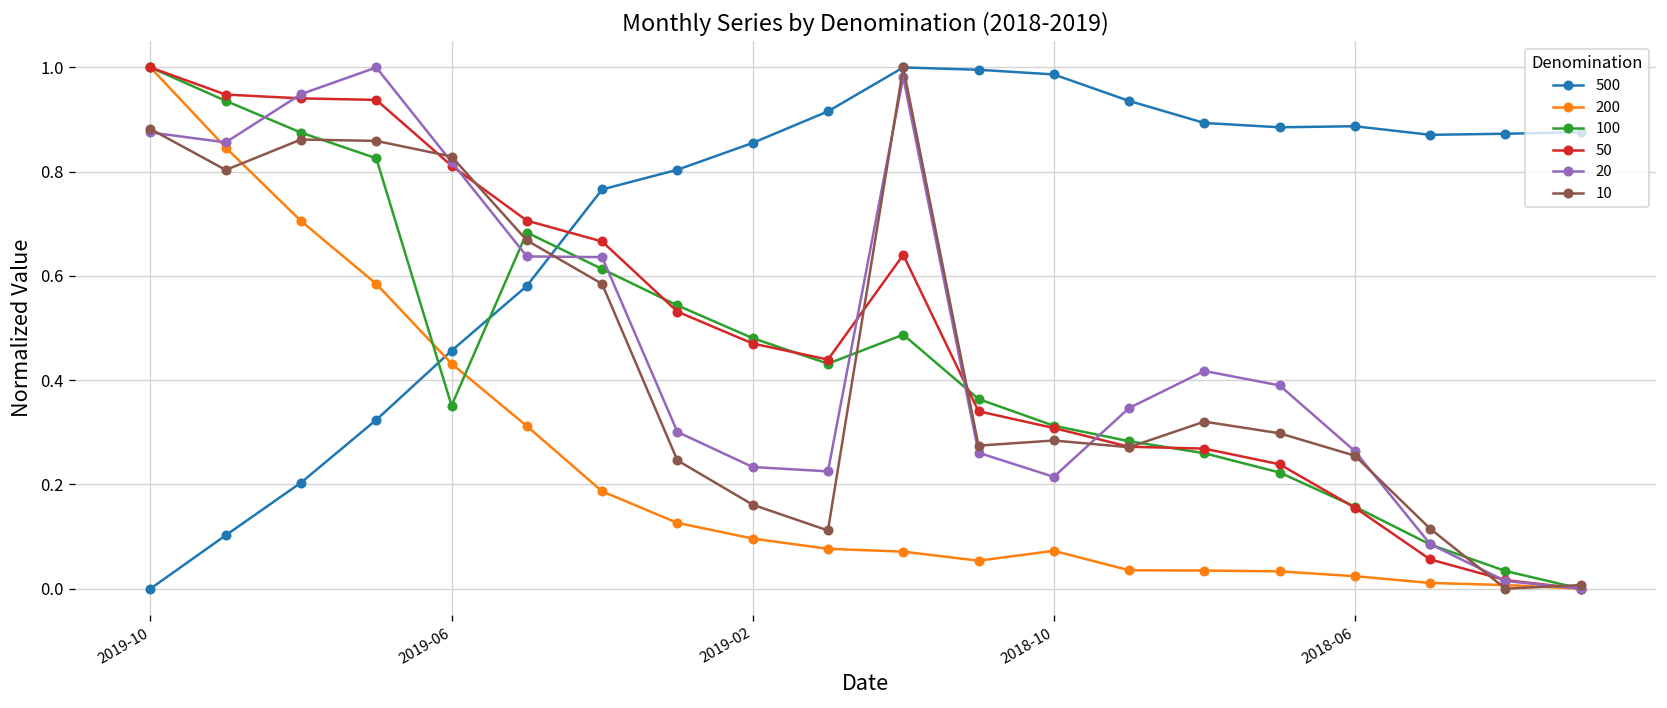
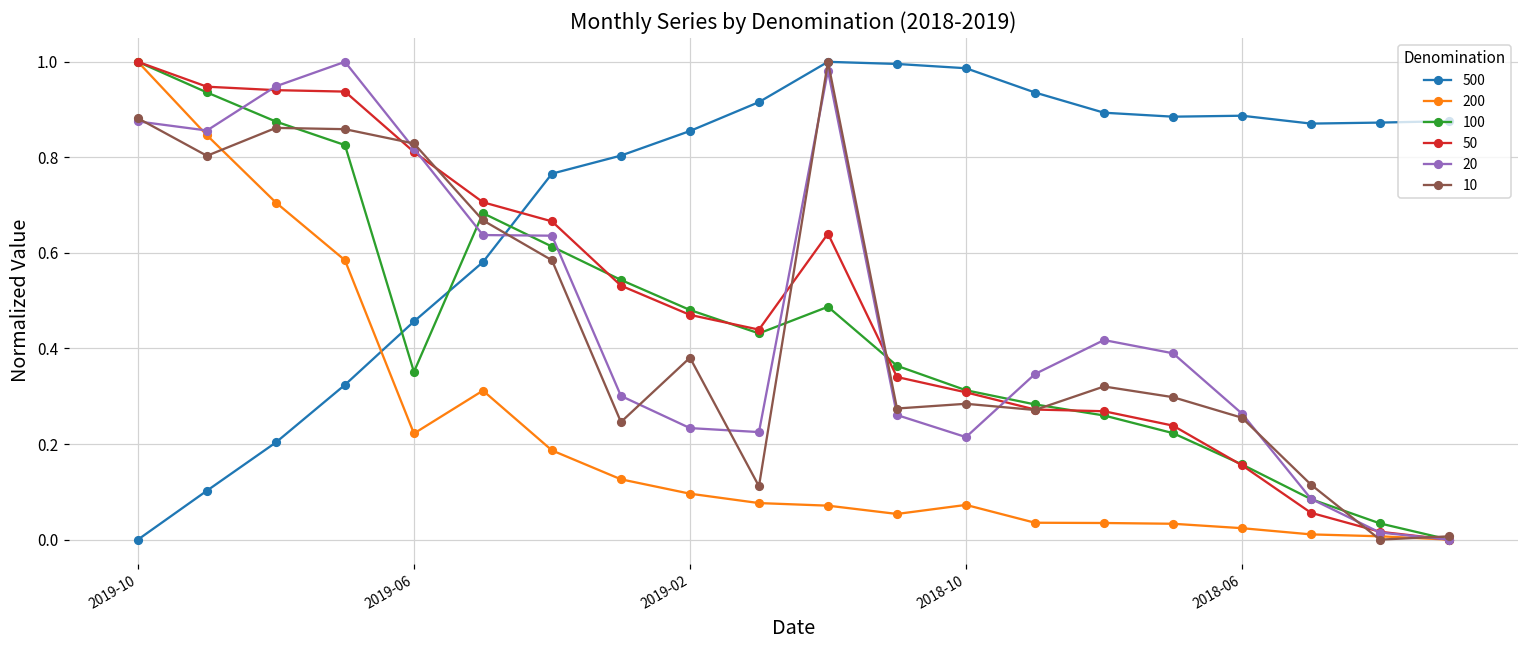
  {
    "500": {
      "2019-10": 0.00,
      "2019-06": 0.46,
      "2019-02": 0.86,
      "2018-10": 0.99,
      "2018-06": 0.89
    },
    "200": {
-     "2019-06": 0.43,
+     "2019-06": 0.22,
      "2019-02": 0.10,
      "2018-10": 0.07,
      "2018-06": 0.02
    },
    "100": {
      "2019-06": 0.35,
      "2019-02": 0.48
    },
    "50": {
      "2019-06": 0.81,
      "2019-02": 0.47
    },
    "20": {
      "2019-10": 0.88,
      "2019-06": 0.82,
      "2019-02": 0.23,
      "2018-10": 0.21,
      "2018-06": 0.26
    },
    "10": {
      "2019-10": 0.88,
      "2019-06": 0.83,
-     "2019-02": 0.16,
+     "2019-02": 0.38,
      "2018-10": 0.28,
      "2018-06": 0.26
    }
  }
